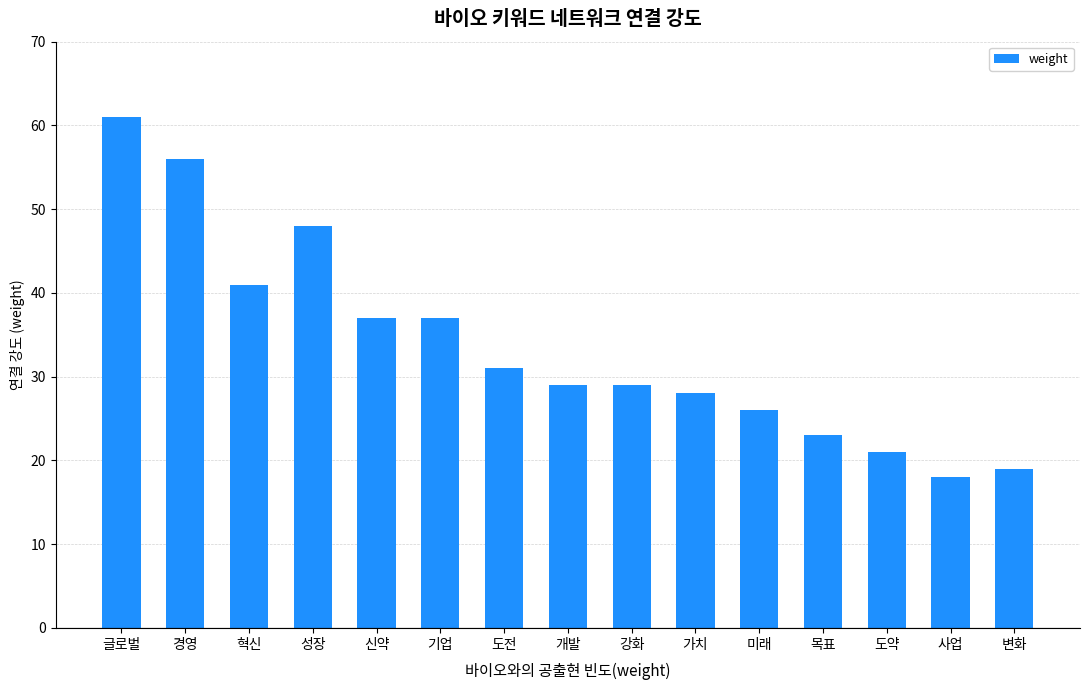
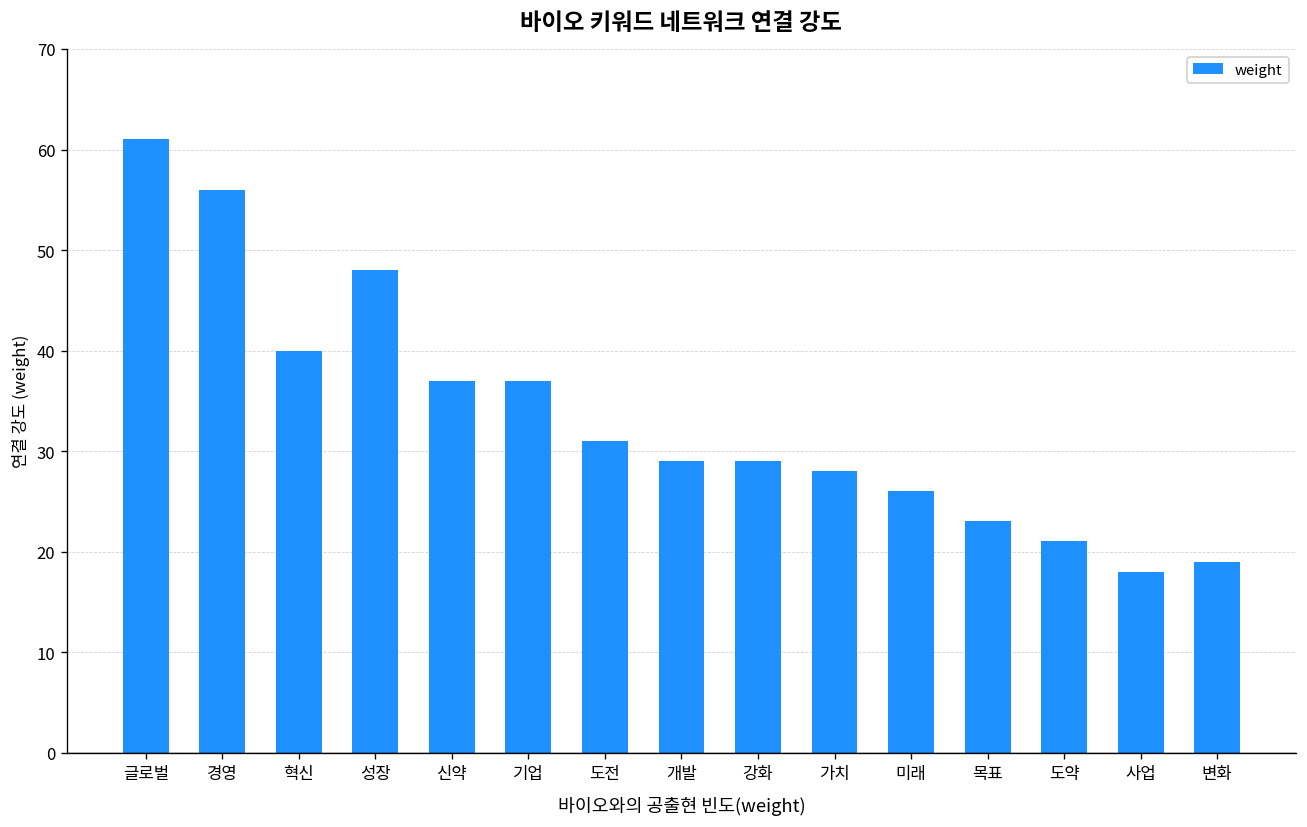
  {
    "글로벌": 61,
    "경영": 56,
-   "혁신": 41,
+   "혁신": 40,
    "성장": 48,
    "신약": 37,
    "기업": 37,
    "도전": 31,
    "개발": 29,
    "강화": 29,
    "가치": 28,
    "미래": 26,
    "목표": 23,
    "도약": 21,
    "사업": 18,
    "변화": 19
  }
